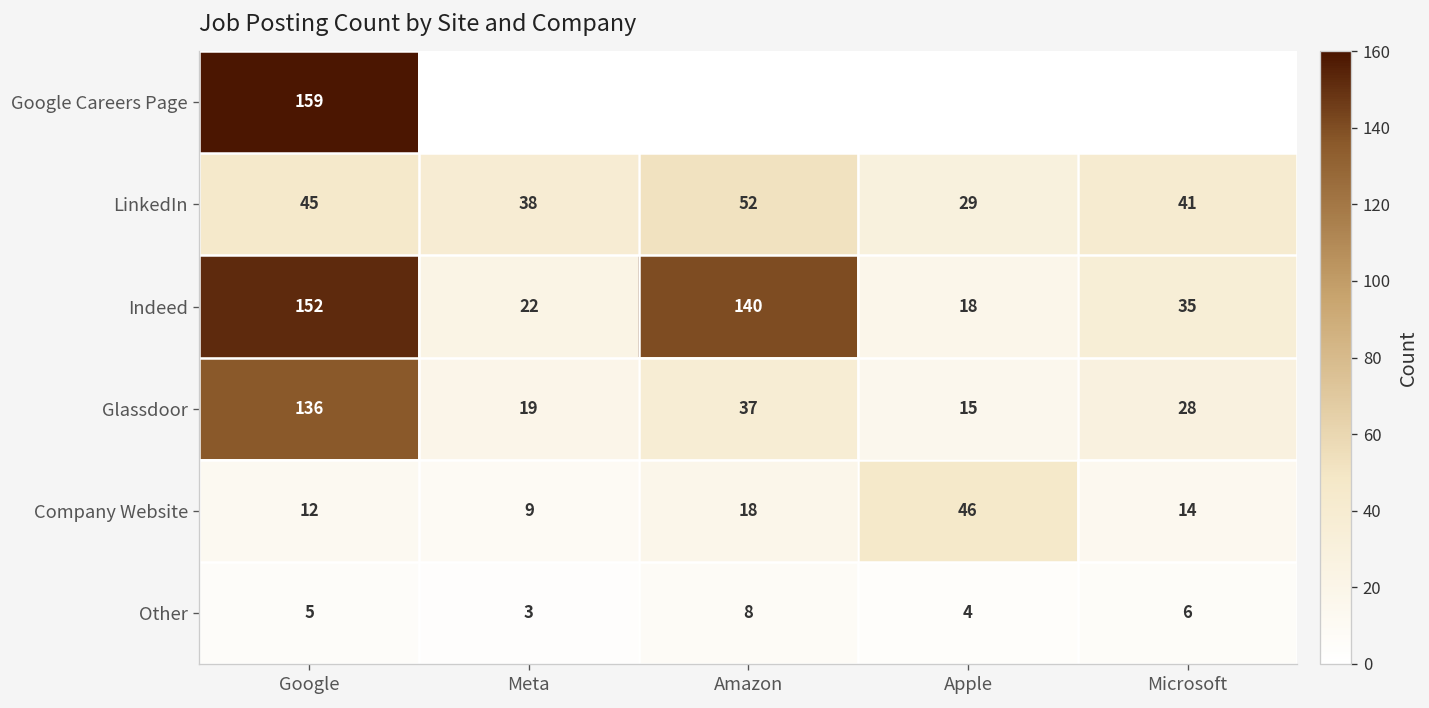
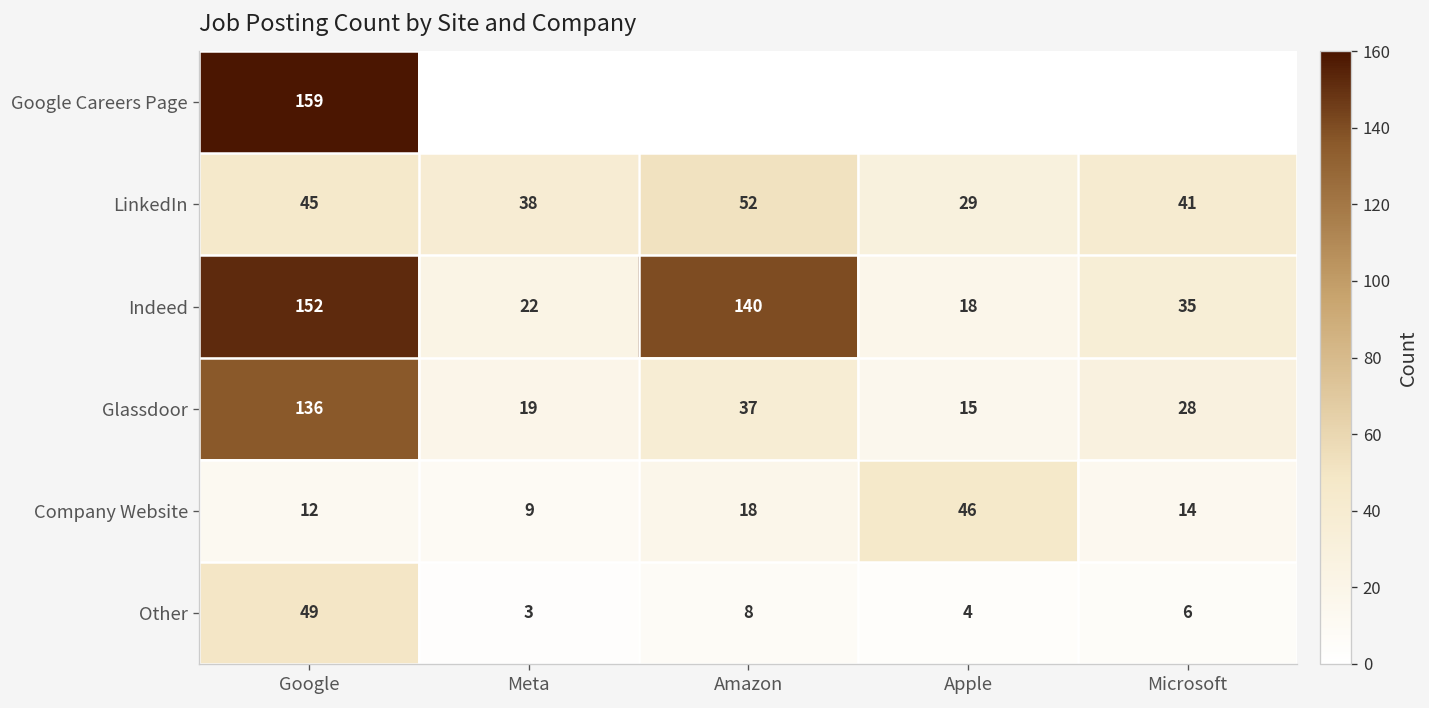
  {
    "Google Careers Page": {
      "Google": 159
    },
    "LinkedIn": {
      "Google": 45,
      "Meta": 38,
      "Amazon": 52,
      "Apple": 29,
      "Microsoft": 41
    },
    "Indeed": {
      "Google": 152,
      "Meta": 22,
      "Amazon": 140,
      "Apple": 18,
      "Microsoft": 35
    },
    "Glassdoor": {
      "Google": 136,
      "Meta": 19,
      "Amazon": 37,
      "Apple": 15,
      "Microsoft": 28
    },
    "Company Website": {
      "Google": 12,
      "Meta": 9,
      "Amazon": 18,
      "Apple": 46,
      "Microsoft": 14
    },
    "Other": {
-     "Google": 5,
+     "Google": 49,
      "Meta": 3,
      "Amazon": 8,
      "Apple": 4,
      "Microsoft": 6
    }
  }
